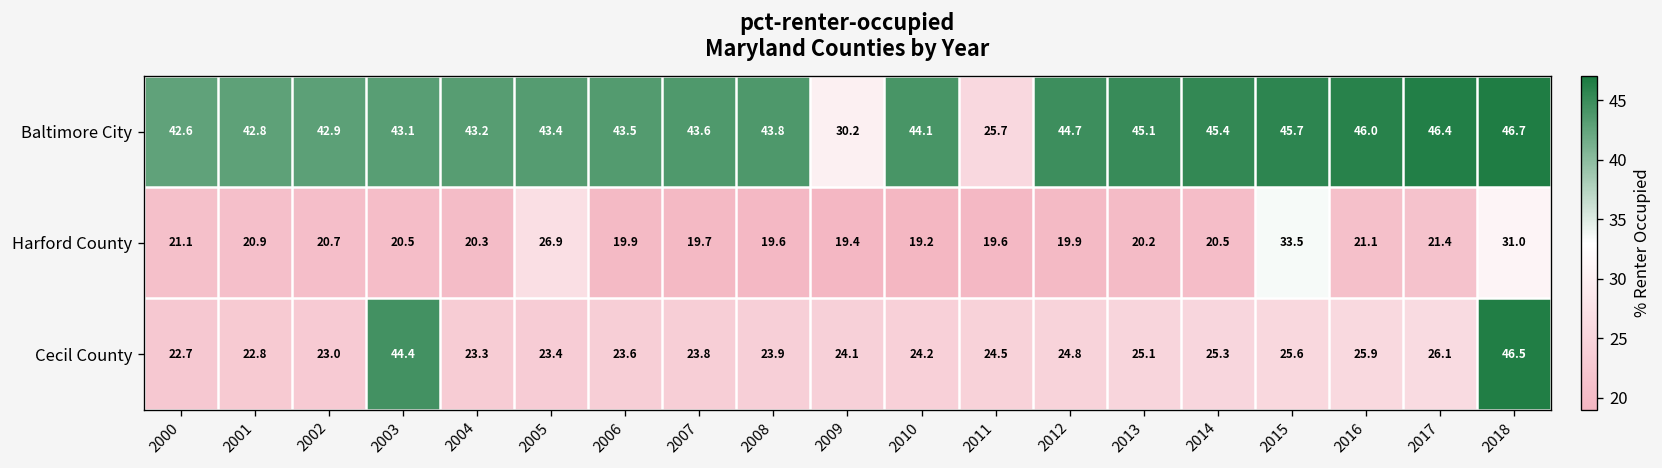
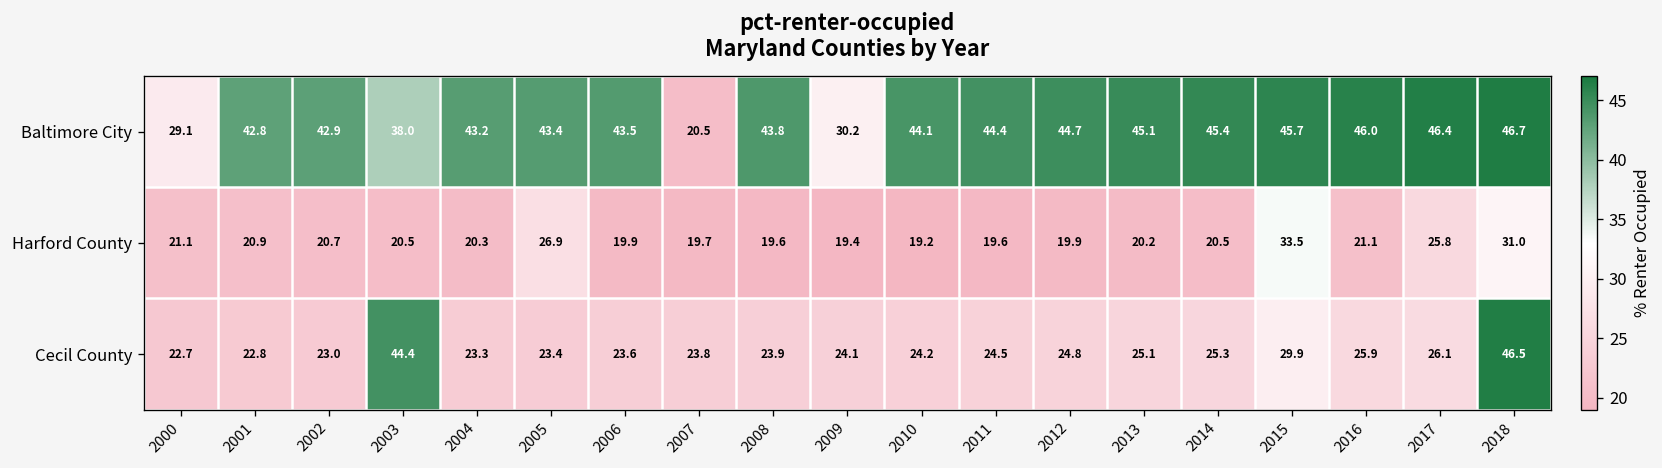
  {
    "Baltimore City": {
-     "2000": 42.6,
+     "2000": 29.1,
      "2001": 42.8,
      "2002": 42.9,
-     "2003": 43.1,
+     "2003": 38.0,
      "2004": 43.2,
      "2005": 43.4,
      "2006": 43.5,
-     "2007": 43.6,
+     "2007": 20.5,
      "2008": 43.8,
      "2009": 30.2,
      "2010": 44.1,
-     "2011": 25.7,
+     "2011": 44.4,
      "2012": 44.7,
      "2013": 45.1,
      "2014": 45.4,
      "2015": 45.7,
      "2016": 46.0,
      "2017": 46.4,
      "2018": 46.7
    },
    "Harford County": {
      "2000": 21.1,
      "2001": 20.9,
      "2002": 20.7,
      "2003": 20.5,
      "2004": 20.3,
      "2005": 26.9,
      "2006": 19.9,
      "2007": 19.7,
      "2008": 19.6,
      "2009": 19.4,
      "2010": 19.2,
      "2011": 19.6,
      "2012": 19.9,
      "2013": 20.2,
      "2014": 20.5,
      "2015": 33.5,
      "2016": 21.1,
-     "2017": 21.4,
+     "2017": 25.8,
      "2018": 31.0
    },
    "Cecil County": {
      "2000": 22.7,
      "2001": 22.8,
      "2002": 23.0,
      "2003": 44.4,
      "2004": 23.3,
      "2005": 23.4,
      "2006": 23.6,
      "2007": 23.8,
      "2008": 23.9,
      "2009": 24.1,
      "2010": 24.2,
      "2011": 24.5,
      "2012": 24.8,
      "2013": 25.1,
      "2014": 25.3,
-     "2015": 25.6,
+     "2015": 29.9,
      "2016": 25.9,
      "2017": 26.1,
      "2018": 46.5
    }
  }
